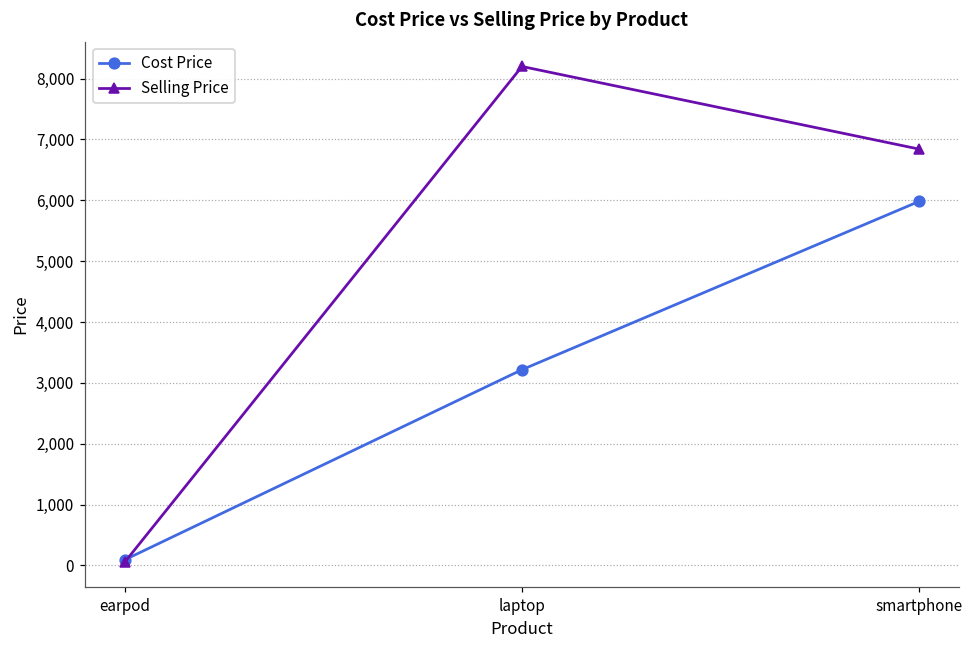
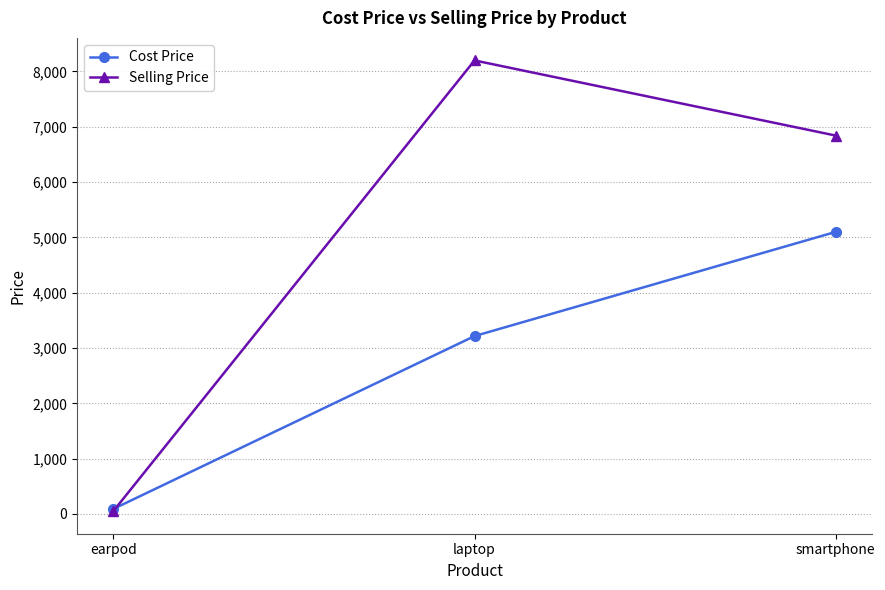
  {
    "Cost Price": {
      "laptop": "3,200",
-     "smartphone": "6,000"
+     "smartphone": "5,100"
    },
    "Selling Price": {
      "laptop": "8,200",
      "smartphone": "6,800"
    }
  }
